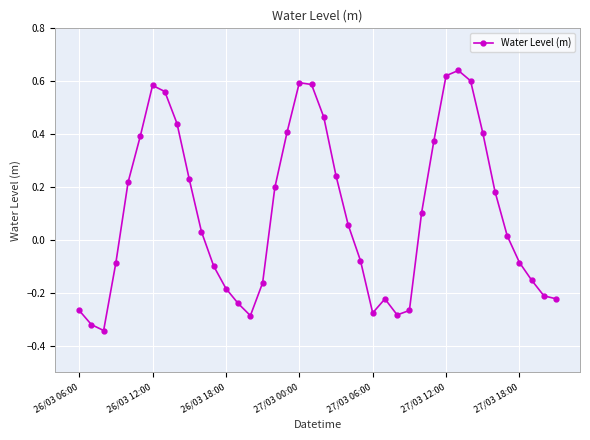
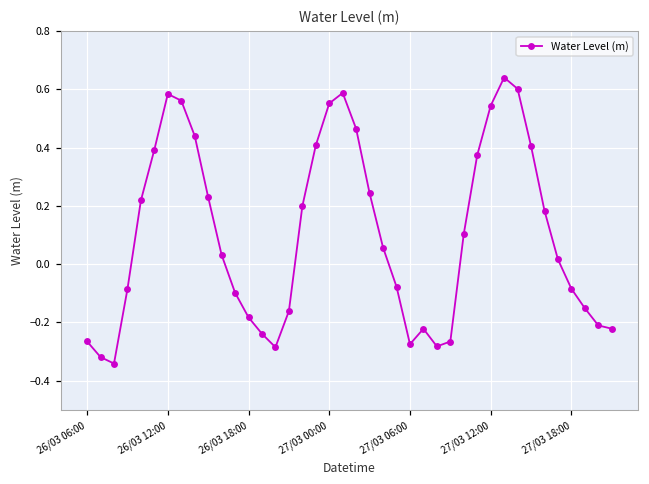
  {
    "26/03 06:00": -0.27,
    "26/03 12:00": 0.58,
    "26/03 18:00": -0.18,
-   "27/03 00:00": 0.59,
+   "27/03 00:00": 0.55,
    "27/03 06:00": -0.27,
-   "27/03 12:00": 0.62,
+   "27/03 12:00": 0.54,
    "27/03 18:00": -0.08
  }
